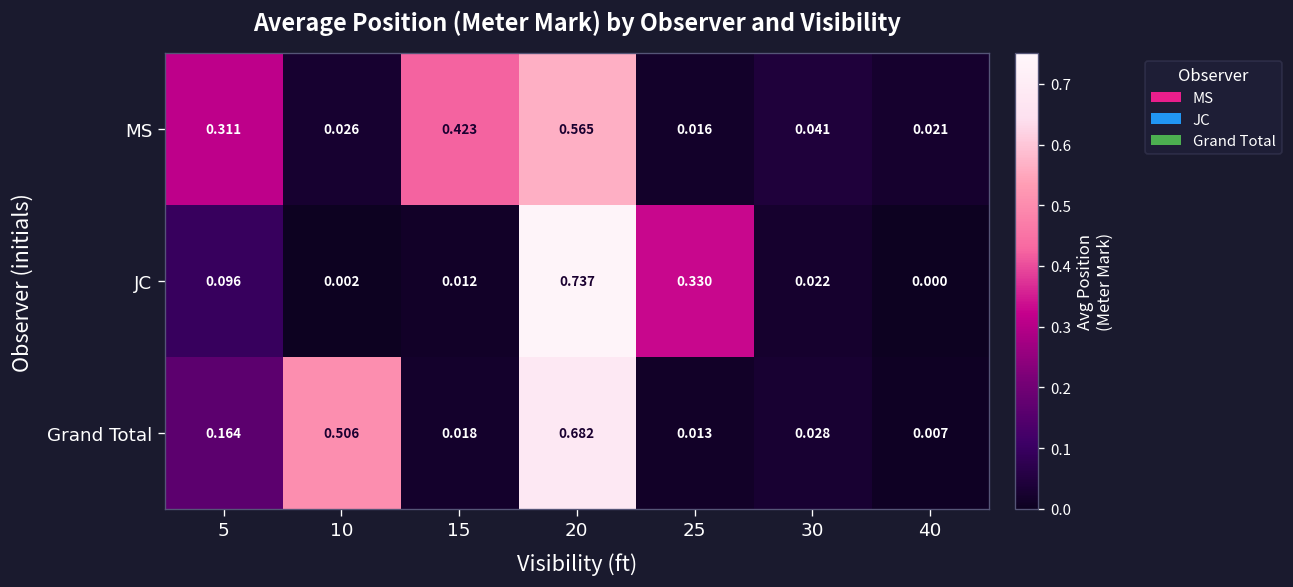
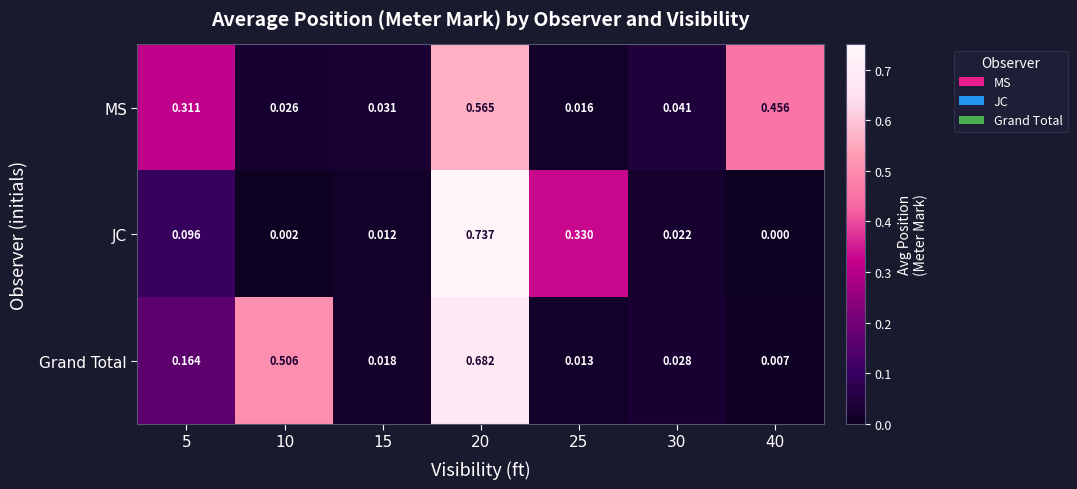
  {
    "MS": {
      "5": 0.311,
      "10": 0.026,
-     "15": 0.423,
+     "15": 0.031,
      "20": 0.565,
      "25": 0.016,
      "30": 0.041,
-     "40": 0.021
+     "40": 0.456
    },
    "JC": {
      "5": 0.096,
      "10": 0.002,
      "15": 0.012,
      "20": 0.737,
      "25": 0.330,
      "30": 0.022,
      "40": 0.000
    },
    "Grand Total": {
      "5": 0.164,
      "10": 0.506,
      "15": 0.018,
      "20": 0.682,
      "25": 0.013,
      "30": 0.028,
      "40": 0.007
    }
  }
